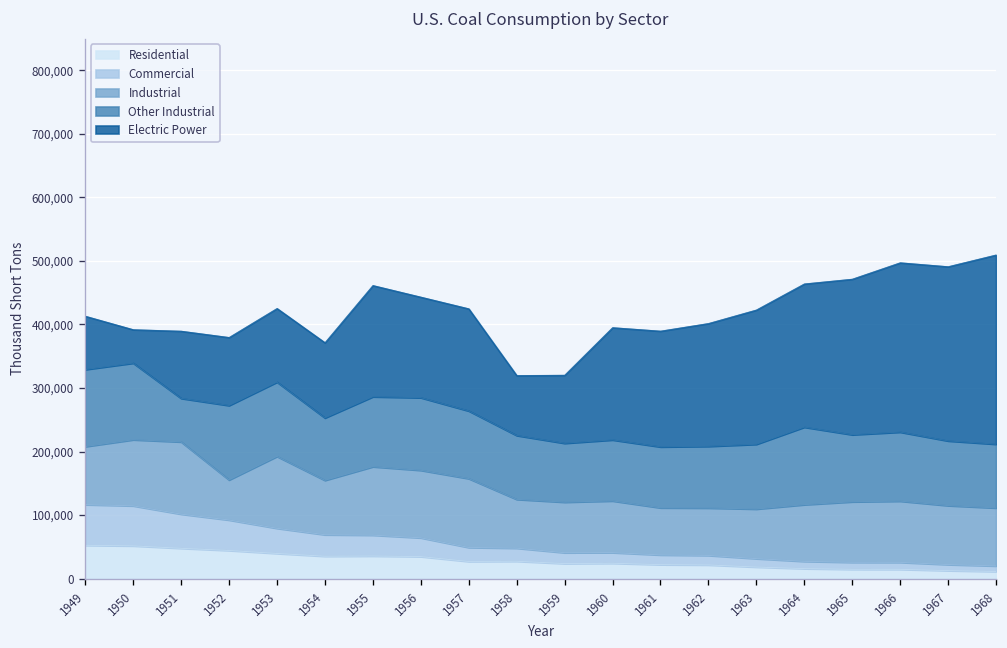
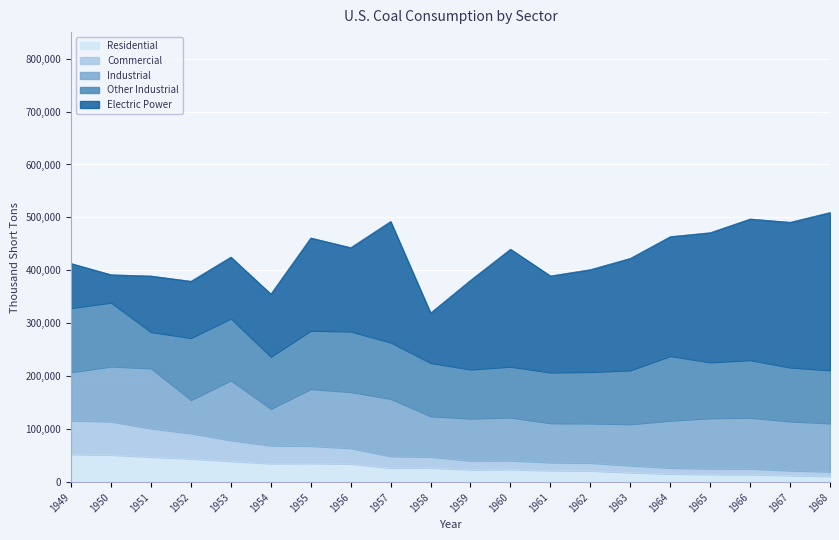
  {
    "Industrial": {
      "1949": "90,000",
      "1950": "100,000",
      "1951": "110,000",
      "1952": "60,000",
      "1953": "110,000",
-     "1954": "90,000",
+     "1954": "70,000",
      "1955": "110,000",
      "1956": "110,000",
      "1957": "110,000",
      "1958": "80,000",
      "1959": "80,000",
      "1960": "80,000",
      "1961": "70,000",
      "1962": "70,000",
      "1963": "80,000",
      "1964": "90,000",
      "1965": "100,000",
      "1966": "100,000",
      "1967": "90,000",
      "1968": "90,000"
    },
    "Other Industrial": {
      "1949": "120,000",
      "1950": "120,000",
      "1951": "70,000",
      "1952": "120,000",
      "1953": "120,000",
      "1954": "100,000",
      "1955": "110,000",
      "1956": "110,000",
      "1957": "110,000",
      "1958": "100,000",
      "1959": "90,000",
      "1960": "100,000",
      "1961": "100,000",
      "1962": "100,000",
      "1963": "100,000",
      "1964": "120,000",
      "1965": "110,000",
      "1966": "110,000",
      "1967": "100,000",
      "1968": "100,000"
    },
    "Electric Power": {
      "1949": "80,000",
      "1950": "50,000",
      "1951": "110,000",
      "1952": "110,000",
      "1953": "120,000",
      "1954": "120,000",
      "1955": "180,000",
      "1956": "160,000",
-     "1957": "160,000",
+     "1957": "230,000",
      "1958": "90,000",
-     "1959": "110,000",
-     "1960": "180,000",
+     "1959": "170,000",
+     "1960": "220,000",
      "1961": "180,000",
      "1962": "190,000",
      "1963": "210,000",
      "1964": "230,000",
      "1965": "240,000",
      "1966": "270,000",
      "1967": "270,000",
      "1968": "300,000"
    }
  }
